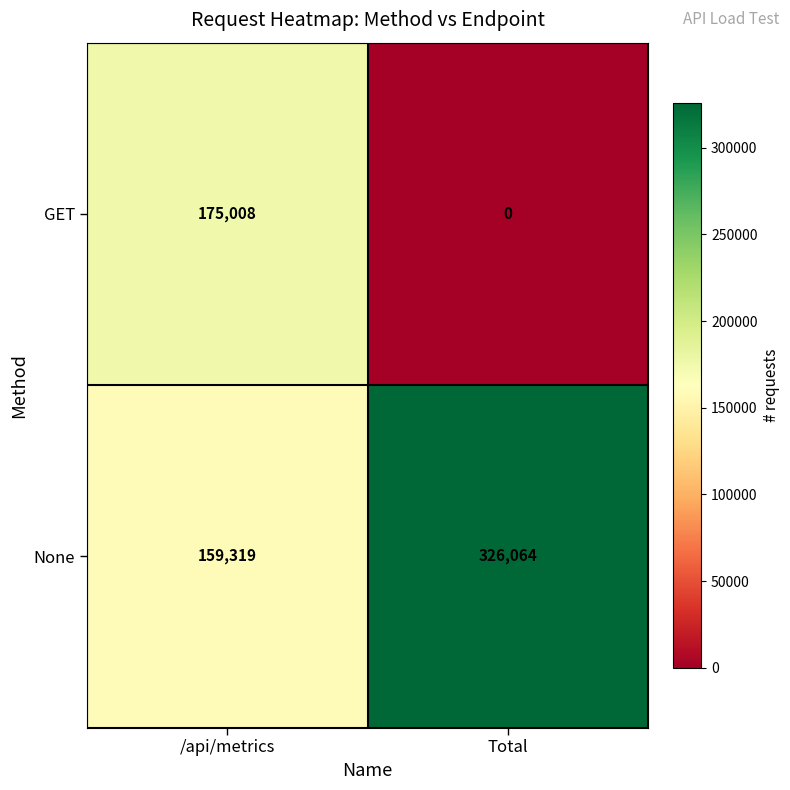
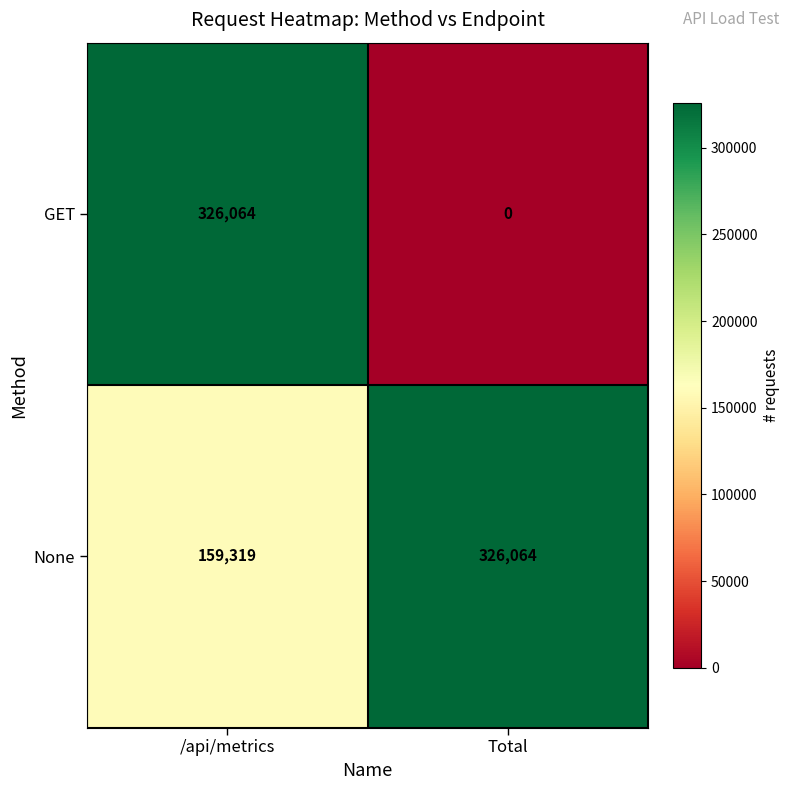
  {
    "GET": {
-     "/api/metrics": "175,008",
+     "/api/metrics": "326,064",
      "Total": "0"
    },
    "None": {
      "/api/metrics": "159,319",
      "Total": "326,064"
    }
  }
